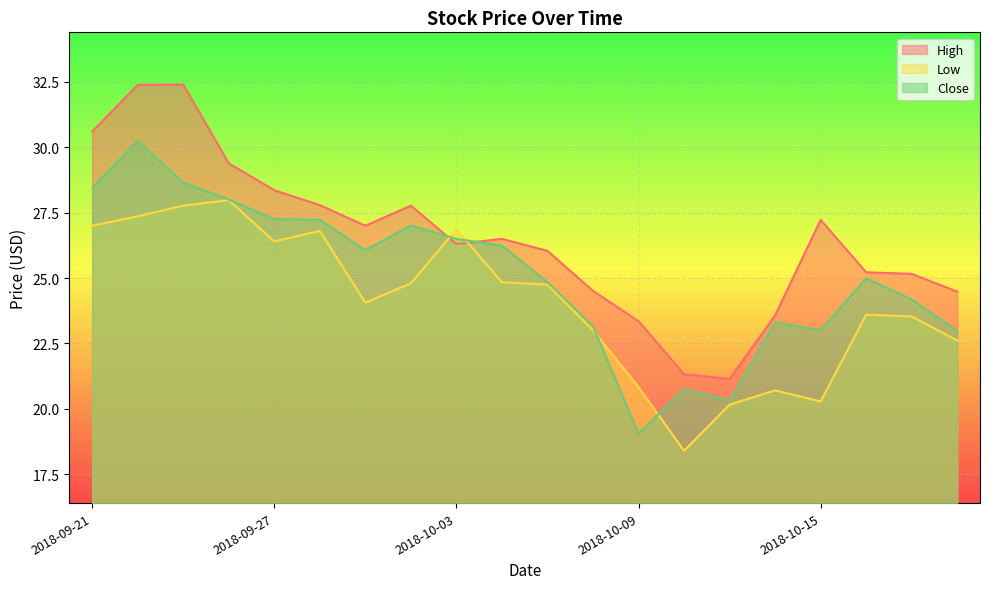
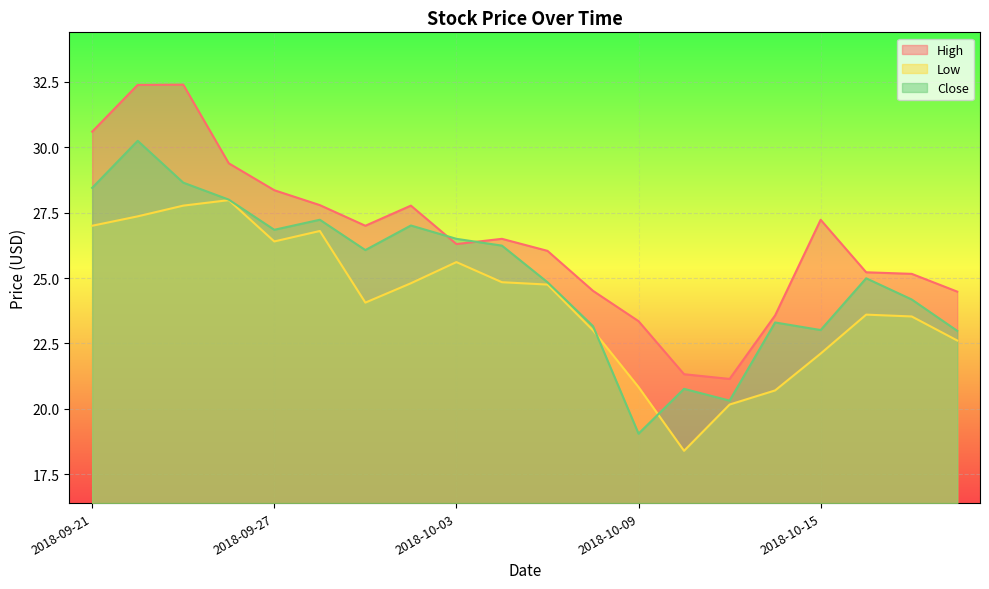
  {
    "High": {
      "2018-09-21": 30.6,
      "2018-09-27": 28.4,
      "2018-10-03": 26.3,
      "2018-10-09": 23.4,
      "2018-10-15": 27.2
    },
    "Low": {
      "2018-09-21": 27.0,
      "2018-09-27": 26.4,
-     "2018-10-03": 26.9,
+     "2018-10-03": 25.6,
      "2018-10-09": 20.8,
-     "2018-10-15": 20.3
+     "2018-10-15": 22.1
    },
    "Close": {
      "2018-09-21": 28.5,
-     "2018-09-27": 27.3,
+     "2018-09-27": 26.8,
      "2018-10-03": 26.5,
      "2018-10-09": 19.0,
      "2018-10-15": 23.0
    }
  }
